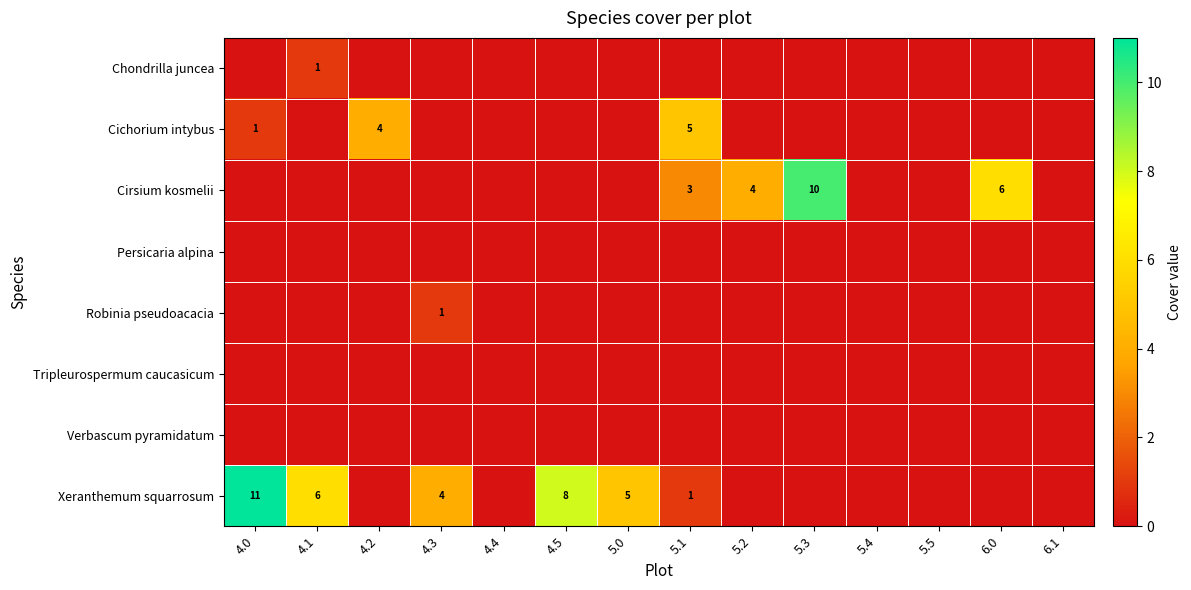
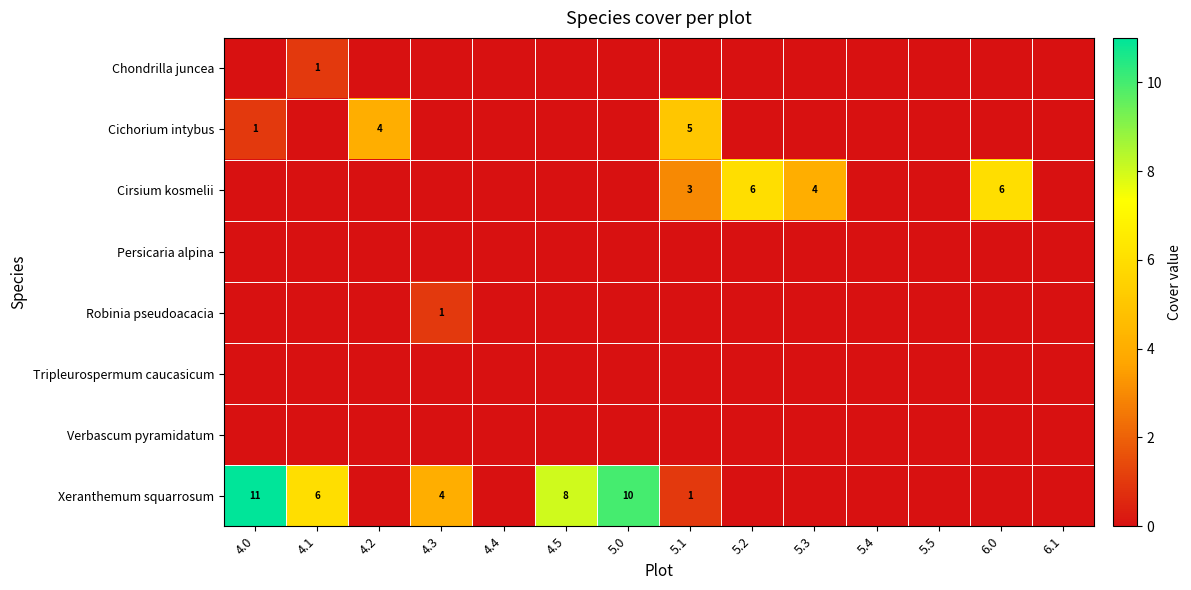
  {
    "Chondrilla juncea": {
      "4.1": 1
    },
    "Cichorium intybus": {
      "4.0": 1,
      "4.2": 4,
      "5.1": 5
    },
    "Cirsium kosmelii": {
      "5.1": 3,
-     "5.2": 4,
-     "5.3": 10,
+     "5.2": 6,
+     "5.3": 4,
      "6.0": 6
    },
    "Robinia pseudoacacia": {
      "4.3": 1
    },
    "Xeranthemum squarrosum": {
      "4.0": 11,
      "4.1": 6,
      "4.3": 4,
      "4.5": 8,
-     "5.0": 5,
+     "5.0": 10,
      "5.1": 1
    }
  }
